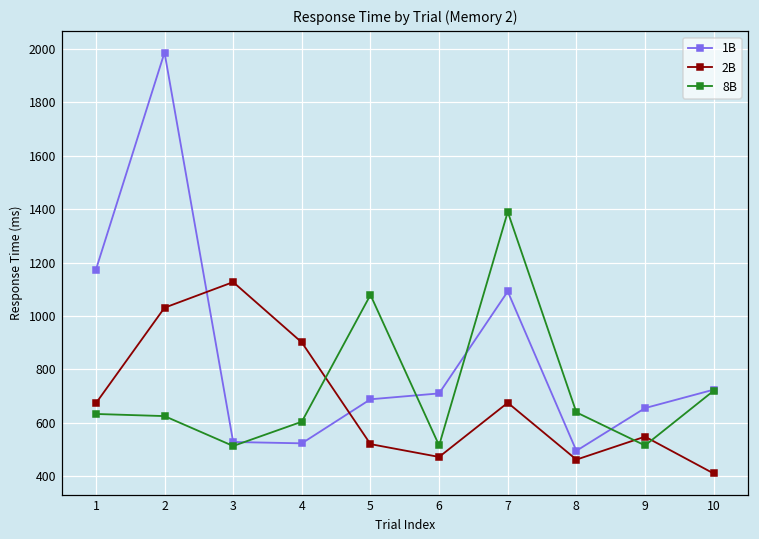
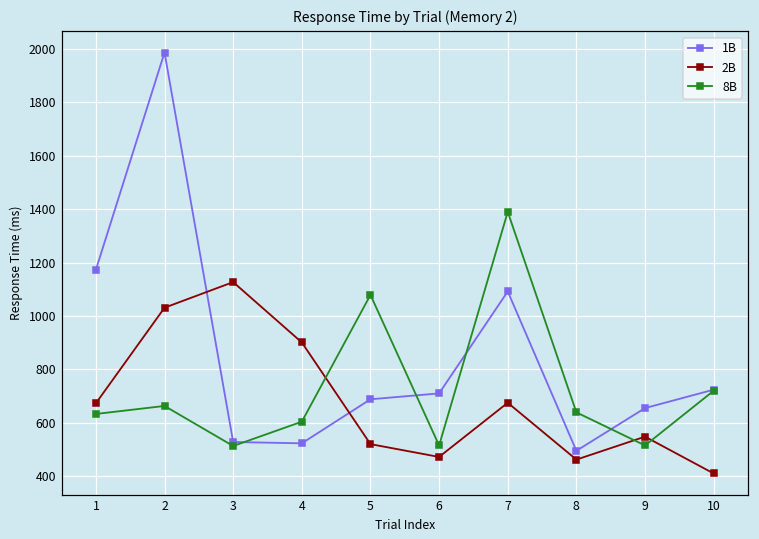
  {
    "1B": {
      "1": 1170,
      "2": 1990,
      "3": 530,
      "4": 520,
      "5": 690,
      "6": 710,
      "7": 1090,
      "8": 500,
      "9": 660
    },
    "2B": {
      "1": 670,
      "2": 1030,
      "3": 1130,
      "4": 900,
      "5": 520,
      "6": 470,
      "7": 680,
      "8": 460,
      "9": 550,
      "10": 410
    },
    "8B": {
      "1": 630,
-     "2": 630,
+     "2": 660,
      "3": 510,
      "4": 600,
      "5": 1080,
      "6": 520,
      "7": 1390,
      "8": 640,
      "9": 520
    }
  }
